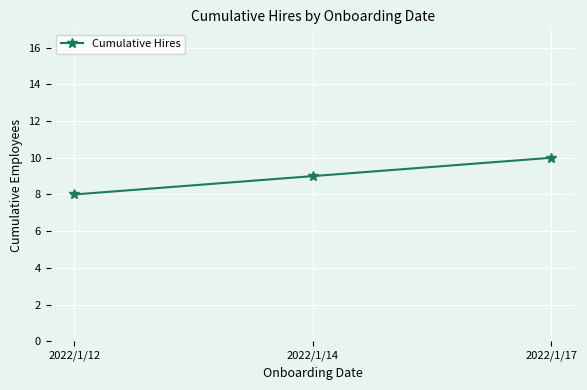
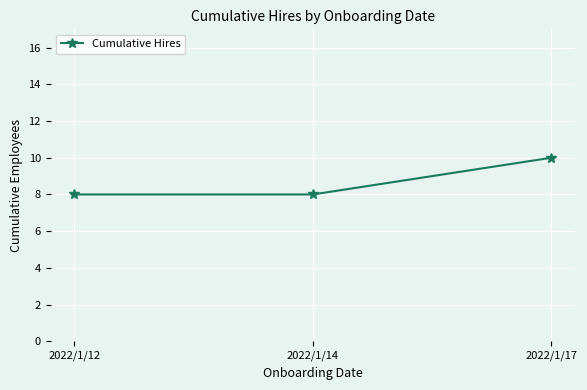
  {
    "2022/1/12": 8,
-   "2022/1/14": 9,
+   "2022/1/14": 8,
    "2022/1/17": 10
  }
